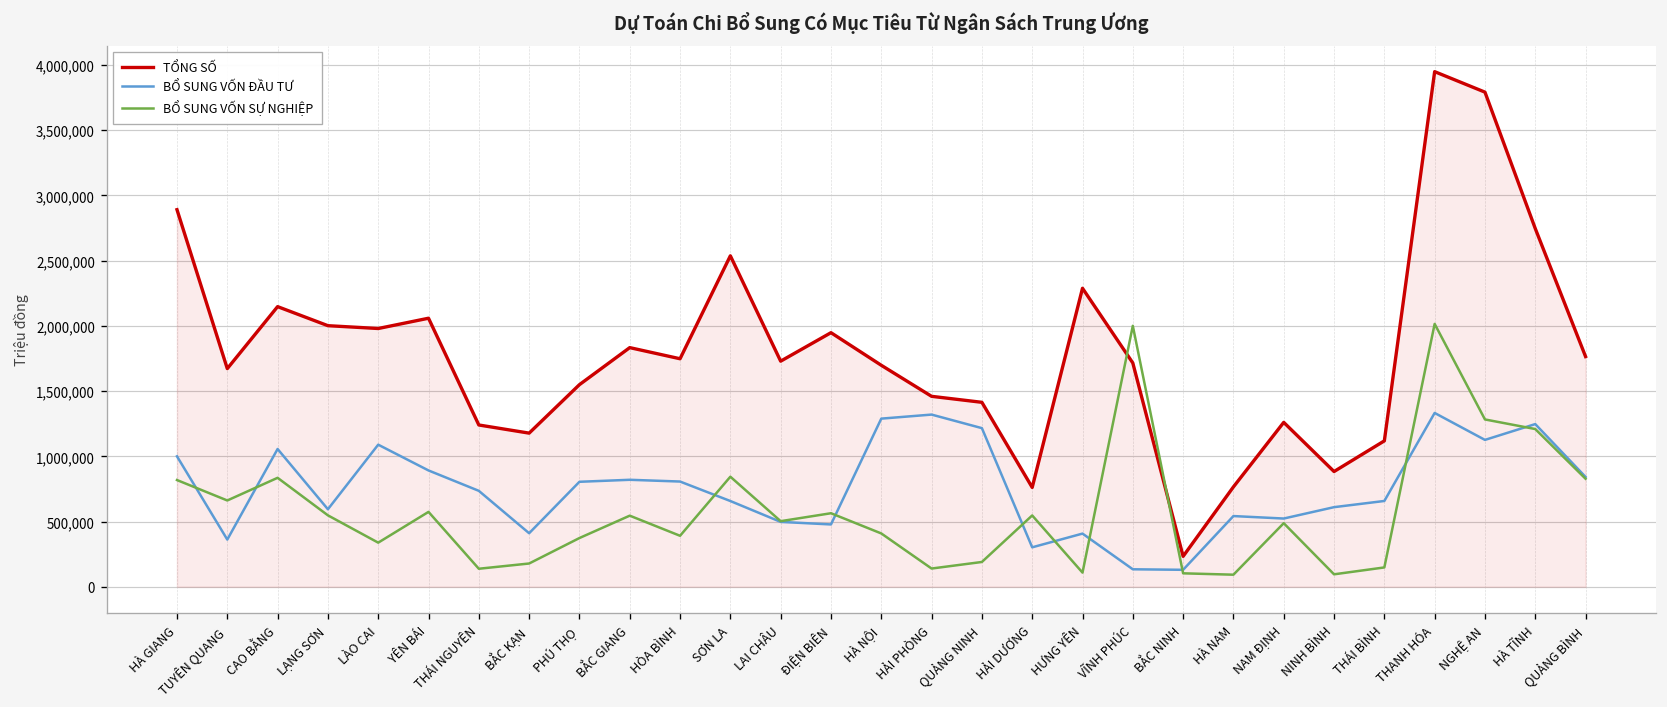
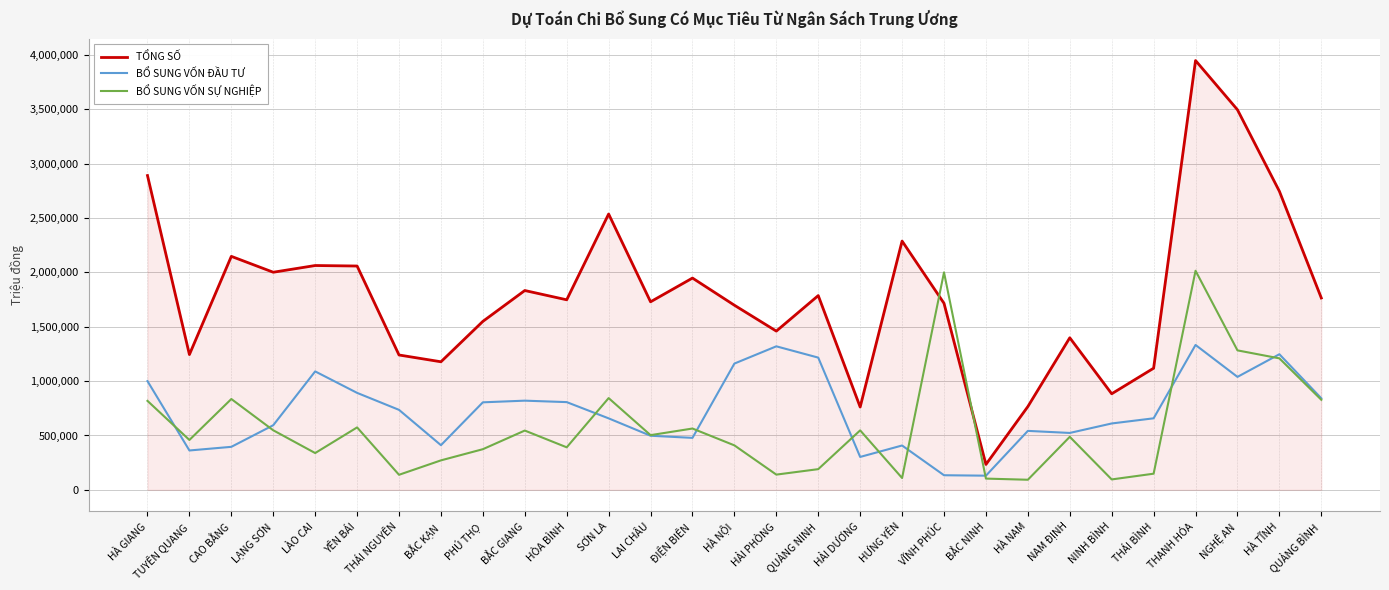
  {
    "TỔNG SỐ": {
      "HÀ GIANG": "2,890,000",
-     "TUYÊN QUANG": "1,670,000",
+     "TUYÊN QUANG": "1,240,000",
      "CAO BẰNG": "2,150,000",
      "LẠNG SƠN": "2,000,000",
-     "LÀO CAI": "1,980,000",
+     "LÀO CAI": "2,060,000",
      "YÊN BÁI": "2,060,000",
      "THÁI NGUYÊN": "1,240,000",
      "BẮC KẠN": "1,180,000",
      "PHÚ THỌ": "1,550,000",
      "BẮC GIANG": "1,830,000",
      "HÒA BÌNH": "1,750,000",
      "SƠN LA": "2,540,000",
      "LAI CHÂU": "1,730,000",
      "ĐIỆN BIÊN": "1,950,000",
      "HÀ NỘI": "1,700,000",
      "HẢI PHÒNG": "1,460,000",
-     "QUẢNG NINH": "1,410,000",
+     "QUẢNG NINH": "1,790,000",
      "HẢI DƯƠNG": "760,000",
      "HƯNG YÊN": "2,290,000",
      "VĨNH PHÚC": "1,720,000",
      "BẮC NINH": "230,000",
      "HÀ NAM": "770,000",
-     "NAM ĐỊNH": "1,260,000",
+     "NAM ĐỊNH": "1,400,000",
      "NINH BÌNH": "880,000",
      "THÁI BÌNH": "1,120,000",
      "THANH HÓA": "3,950,000",
-     "NGHỆ AN": "3,790,000",
+     "NGHỆ AN": "3,500,000",
      "HÀ TĨNH": "2,750,000",
      "QUẢNG BÌNH": "1,760,000"
    },
    "BỔ SUNG VỐN ĐẦU TƯ": {
      "HÀ GIANG": "1,000,000",
      "TUYÊN QUANG": "360,000",
-     "CAO BẰNG": "1,060,000",
+     "CAO BẰNG": "400,000",
      "LẠNG SƠN": "590,000",
      "LÀO CAI": "1,090,000",
      "YÊN BÁI": "890,000",
      "THÁI NGUYÊN": "740,000",
      "BẮC KẠN": "410,000",
      "PHÚ THỌ": "800,000",
      "BẮC GIANG": "820,000",
      "HÒA BÌNH": "810,000",
      "SƠN LA": "660,000",
      "ĐIỆN BIÊN": "480,000",
-     "HÀ NỘI": "1,290,000",
+     "HÀ NỘI": "1,160,000",
      "HẢI PHÒNG": "1,320,000",
      "QUẢNG NINH": "1,220,000",
      "HẢI DƯƠNG": "300,000",
      "HƯNG YÊN": "410,000",
      "VĨNH PHÚC": "130,000",
      "BẮC NINH": "130,000",
      "HÀ NAM": "540,000",
      "NAM ĐỊNH": "520,000",
      "NINH BÌNH": "610,000",
      "THÁI BÌNH": "660,000",
      "THANH HÓA": "1,330,000",
-     "NGHỆ AN": "1,130,000",
+     "NGHỆ AN": "1,040,000",
      "HÀ TĨNH": "1,250,000"
    },
    "BỔ SUNG VỐN SỰ NGHIỆP": {
      "HÀ GIANG": "820,000",
-     "TUYÊN QUANG": "660,000",
+     "TUYÊN QUANG": "460,000",
      "CAO BẰNG": "840,000",
      "LẠNG SƠN": "550,000",
      "LÀO CAI": "340,000",
      "YÊN BÁI": "570,000",
      "THÁI NGUYÊN": "140,000",
-     "BẮC KẠN": "180,000",
+     "BẮC KẠN": "270,000",
      "PHÚ THỌ": "370,000",
      "BẮC GIANG": "550,000",
      "HÒA BÌNH": "390,000",
      "SƠN LA": "840,000",
      "ĐIỆN BIÊN": "560,000",
      "HÀ NỘI": "410,000",
      "HẢI PHÒNG": "140,000",
      "QUẢNG NINH": "190,000",
      "HẢI DƯƠNG": "550,000",
      "HƯNG YÊN": "110,000",
      "VĨNH PHÚC": "2,000,000",
      "BẮC NINH": "100,000",
      "HÀ NAM": "90,000",
      "NAM ĐỊNH": "490,000",
      "NINH BÌNH": "100,000",
      "THÁI BÌNH": "150,000",
      "THANH HÓA": "2,020,000",
      "NGHỆ AN": "1,280,000",
      "HÀ TĨNH": "1,210,000"
    }
  }
